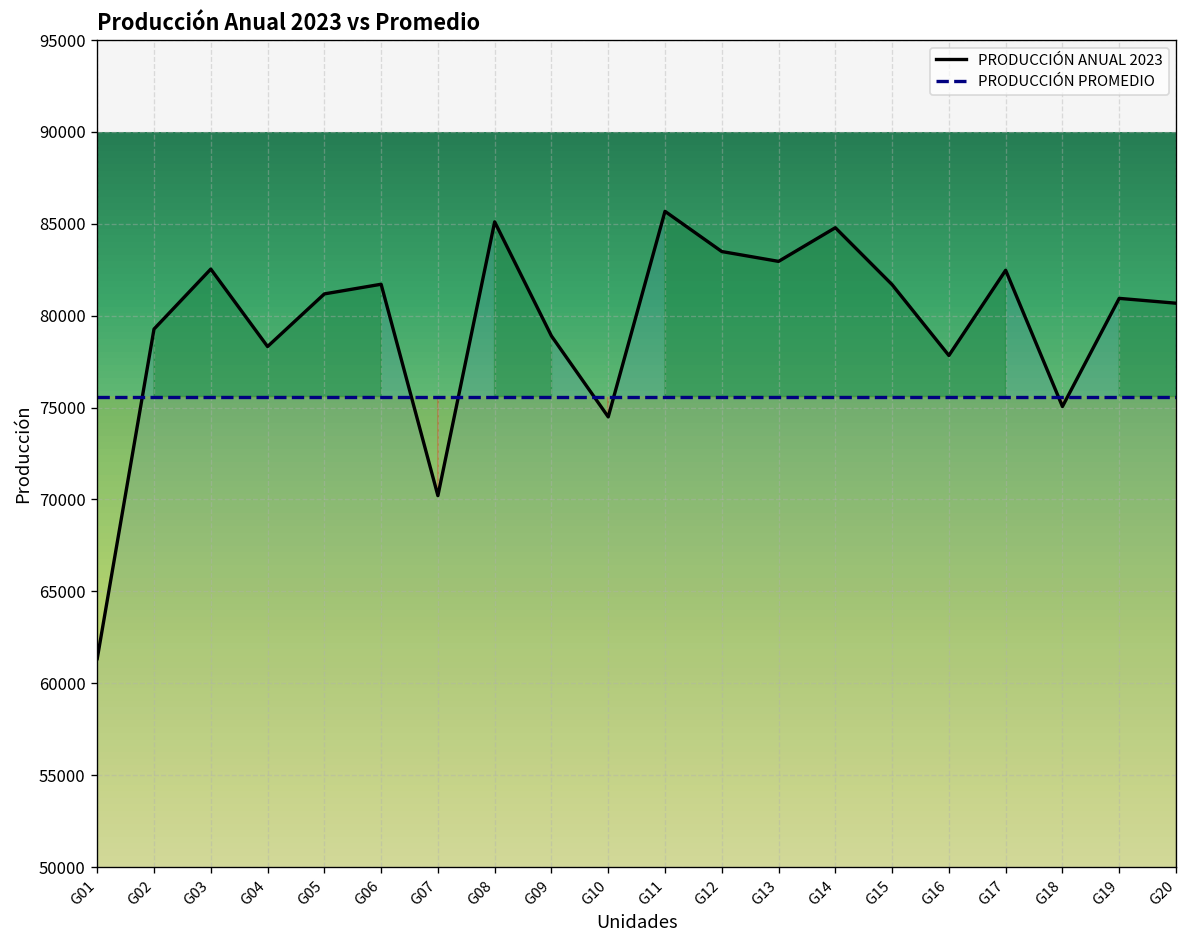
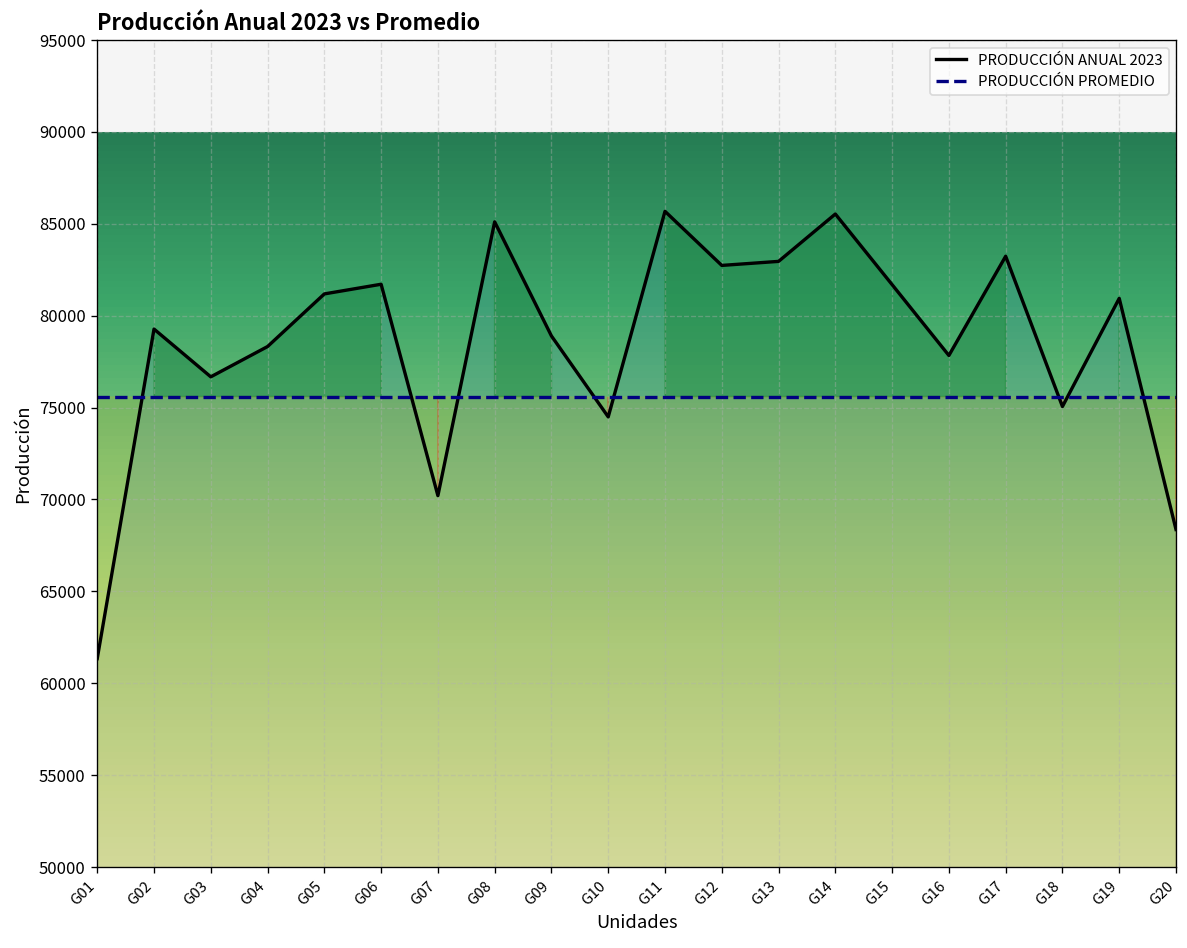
  {
    "PRODUCCIÓN ANUAL 2023": {
      "G01": 61300,
      "G02": 79300,
-     "G03": 82500,
+     "G03": 76700,
      "G04": 78300,
      "G05": 81200,
      "G06": 81700,
      "G07": 70200,
      "G08": 85100,
      "G09": 78900,
      "G10": 74500,
      "G11": 85700,
-     "G12": 83500,
+     "G12": 82700,
      "G13": 83000,
-     "G14": 84800,
+     "G14": 85500,
      "G15": 81700,
      "G16": 77800,
-     "G17": 82500,
+     "G17": 83200,
      "G18": 75100,
      "G19": 80900,
-     "G20": 80700
+     "G20": 68400
    },
    "PRODUCCIÓN PROMEDIO": {
      "G01": 75600,
      "G02": 75600,
      "G03": 75600,
      "G04": 75600,
      "G05": 75600,
      "G06": 75600,
      "G07": 75600,
      "G08": 75600,
      "G09": 75600,
      "G10": 75600,
      "G11": 75600,
      "G12": 75600,
      "G13": 75600,
      "G14": 75600,
      "G15": 75600,
      "G16": 75600,
      "G17": 75600,
      "G18": 75600,
      "G19": 75600,
      "G20": 75600
    }
  }
